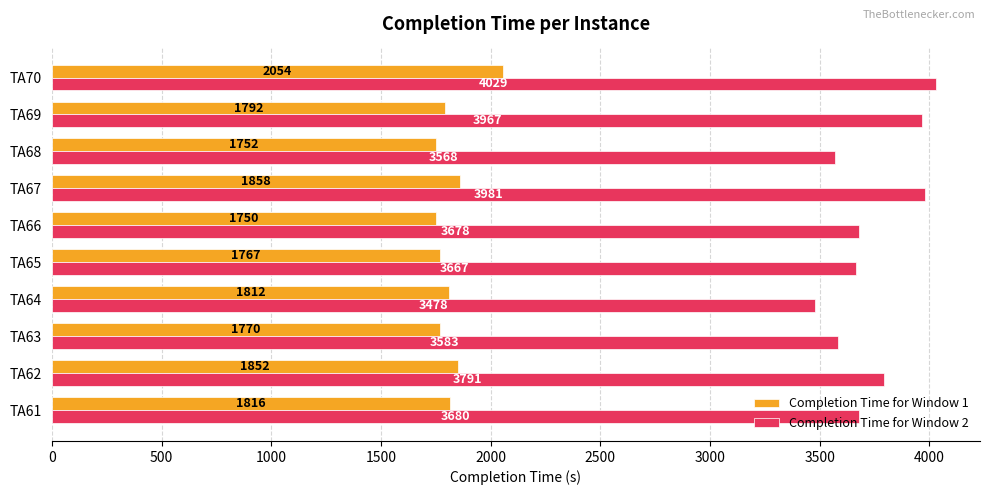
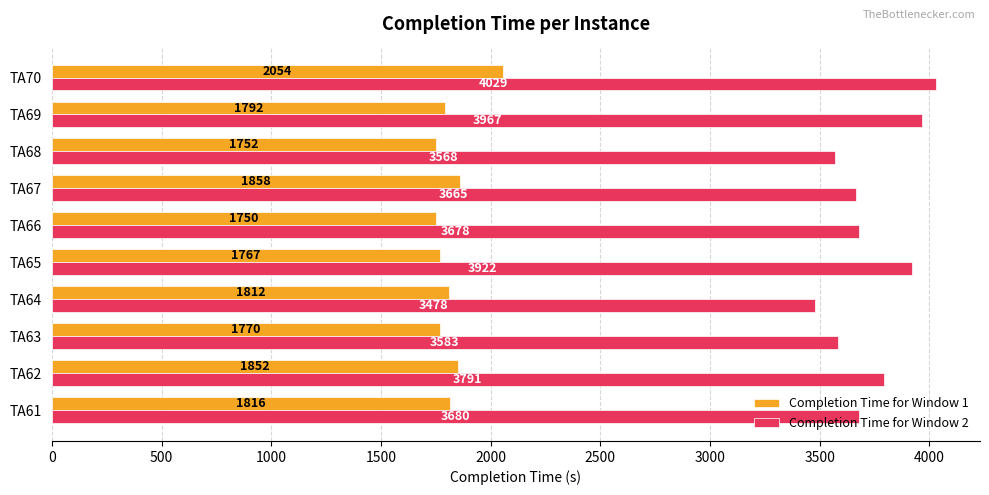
  {
    "Completion Time for Window 1": {
      "TA70": 2054,
      "TA69": 1792,
      "TA68": 1752,
      "TA67": 1858,
      "TA66": 1750,
      "TA65": 1767,
      "TA64": 1812,
      "TA63": 1770,
      "TA62": 1852,
      "TA61": 1816
    },
    "Completion Time for Window 2": {
      "TA70": 4029,
      "TA69": 3967,
      "TA68": 3568,
-     "TA67": 3981,
+     "TA67": 3665,
      "TA66": 3678,
-     "TA65": 3667,
+     "TA65": 3922,
      "TA64": 3478,
      "TA63": 3583,
      "TA62": 3791,
      "TA61": 3680
    }
  }
